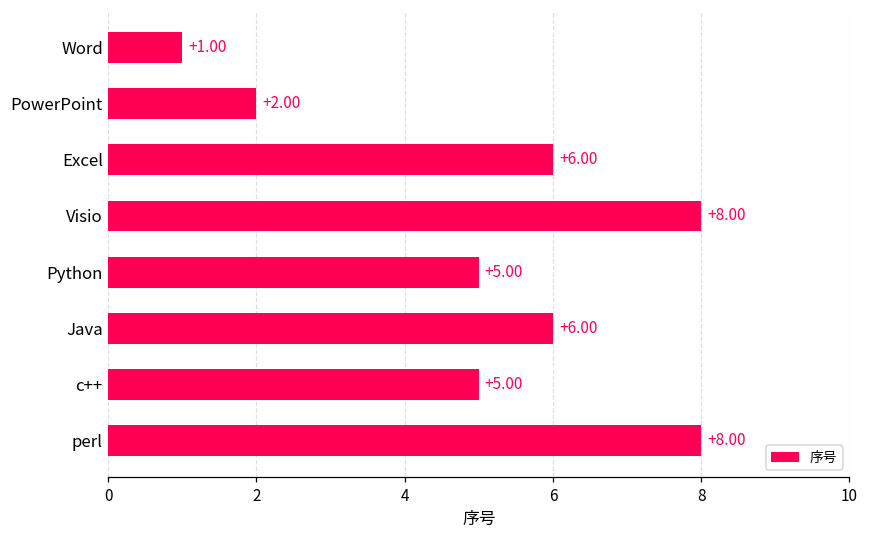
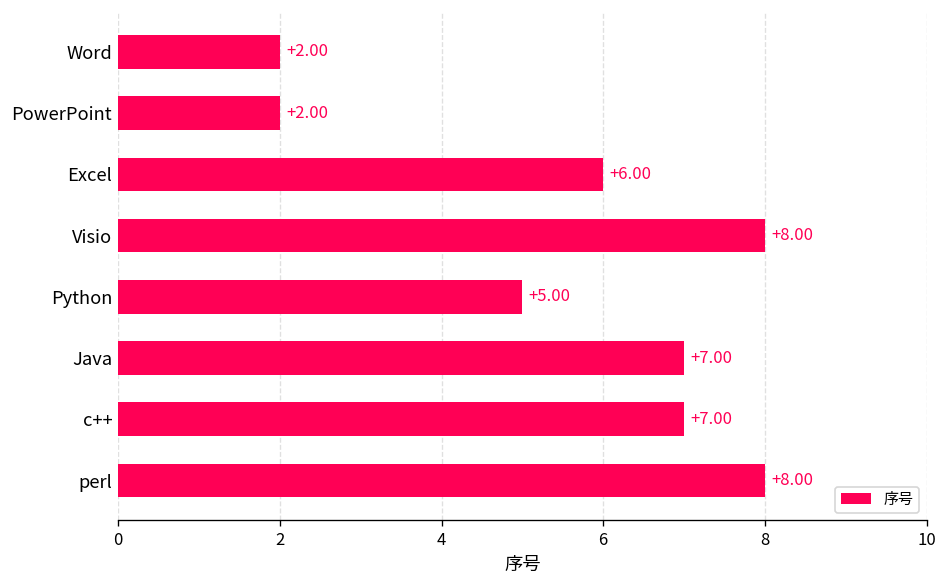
  {
-   "Word": "+1.00",
+   "Word": "+2.00",
    "PowerPoint": "+2.00",
    "Excel": "+6.00",
    "Visio": "+8.00",
    "Python": "+5.00",
-   "Java": "+6.00",
-   "c++": "+5.00",
+   "Java": "+7.00",
+   "c++": "+7.00",
    "perl": "+8.00"
  }
